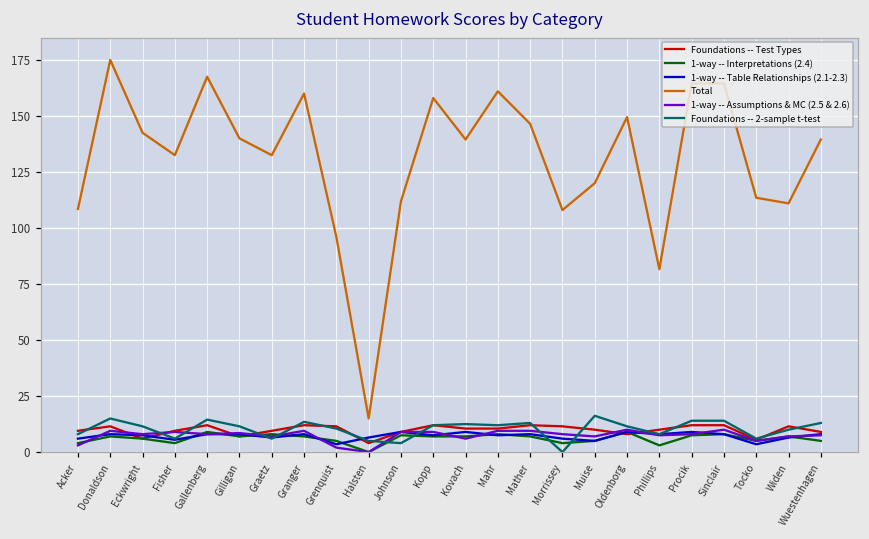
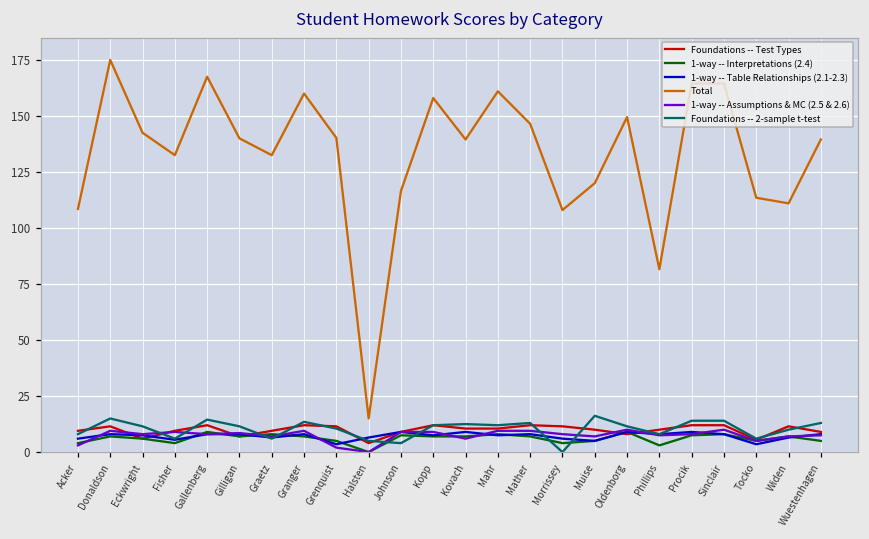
  {
    "Foundations -- Test Types": {
      "Acker": 10,
      "Donaldson": 12,
      "Gallenberg": 12,
      "Graetz": 10,
      "Granger": 12,
      "Kovach": 11,
      "Morrissey": 12,
      "Muise": 10,
      "Phillips": 10,
      "Procik": 12,
      "Sinclair": 12,
      "Widen": 12
    },
    "1-way -- Interpretations (2.4)": {
      "Fisher": 4,
      "Grenquist": 5,
      "Johnson": 8,
      "Morrissey": 4,
      "Phillips": 3,
      "Wuestenhagen": 5
    },
    "1-way -- Table Relationships (2.1-2.3)": {
      "Acker": 6,
      "Grenquist": 4,
      "Halsten": 7,
      "Kovach": 9,
      "Morrissey": 6,
      "Tocko": 4
    },
    "Total": {
      "Acker": 109,
      "Donaldson": 175,
      "Eckwright": 143,
      "Fisher": 133,
      "Gallenberg": 168,
      "Gilligan": 140,
      "Graetz": 133,
      "Granger": 160,
-     "Grenquist": 96,
+     "Grenquist": 140,
      "Halsten": 15,
-     "Johnson": 112,
+     "Johnson": 117,
      "Kopp": 158,
      "Kovach": 140,
      "Mahr": 161,
      "Mather": 147,
      "Morrissey": 108,
      "Muise": 120,
      "Oldenborg": 150,
      "Phillips": 82,
      "Tocko": 114,
      "Widen": 111,
      "Wuestenhagen": 140
    },
    "1-way -- Assumptions & MC (2.5 & 2.6)": {
      "Donaldson": 10,
      "Granger": 10,
      "Grenquist": 2,
      "Kopp": 9,
      "Mather": 10,
      "Morrissey": 8,
      "Muise": 7,
      "Sinclair": 10
    },
    "Foundations -- 2-sample t-test": {
      "Acker": 8,
      "Donaldson": 15,
      "Eckwright": 12,
      "Gallenberg": 15,
      "Gilligan": 12,
      "Granger": 14,
      "Johnson": 4,
      "Kovach": 13,
      "Mahr": 12,
      "Morrissey": 0,
      "Muise": 16,
      "Oldenborg": 12,
      "Procik": 14,
      "Sinclair": 14,
      "Widen": 10,
      "Wuestenhagen": 13
    }
  }
